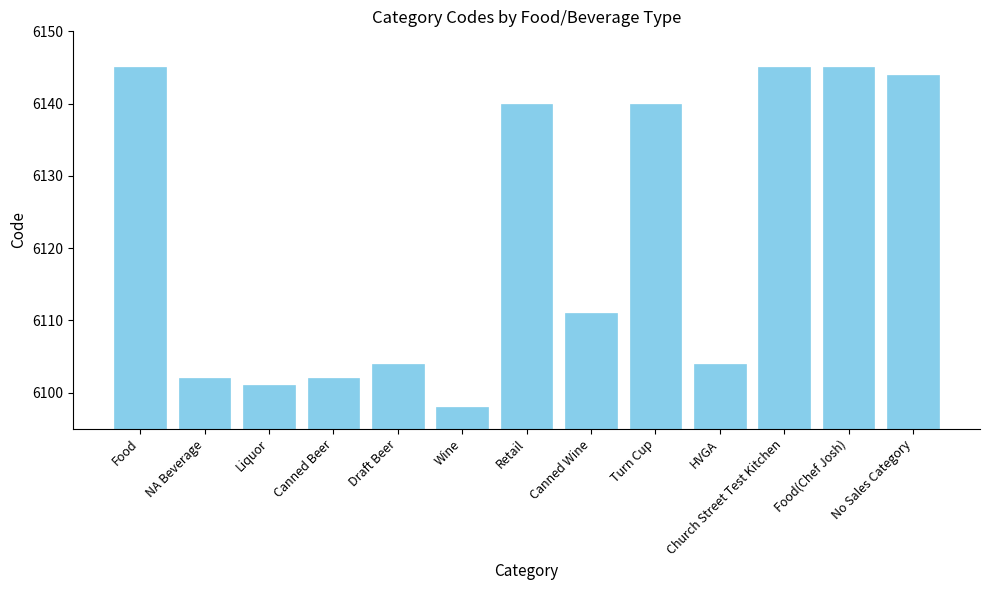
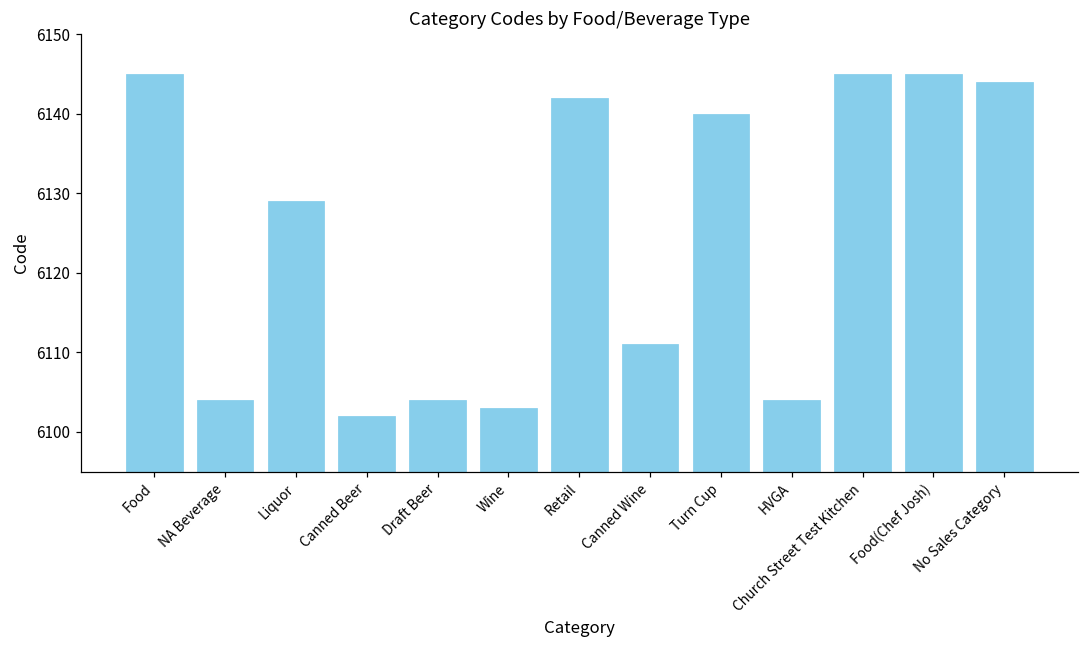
  {
    "Food": 6145,
-   "NA Beverage": 6102,
-   "Liquor": 6101,
+   "NA Beverage": 6104,
+   "Liquor": 6129,
    "Canned Beer": 6102,
    "Draft Beer": 6104,
-   "Wine": 6098,
-   "Retail": 6140,
+   "Wine": 6103,
+   "Retail": 6142,
    "Canned Wine": 6111,
    "Turn Cup": 6140,
    "HVGA": 6104,
    "Church Street Test Kitchen": 6145,
    "Food(Chef Josh)": 6145,
    "No Sales Category": 6144
  }
